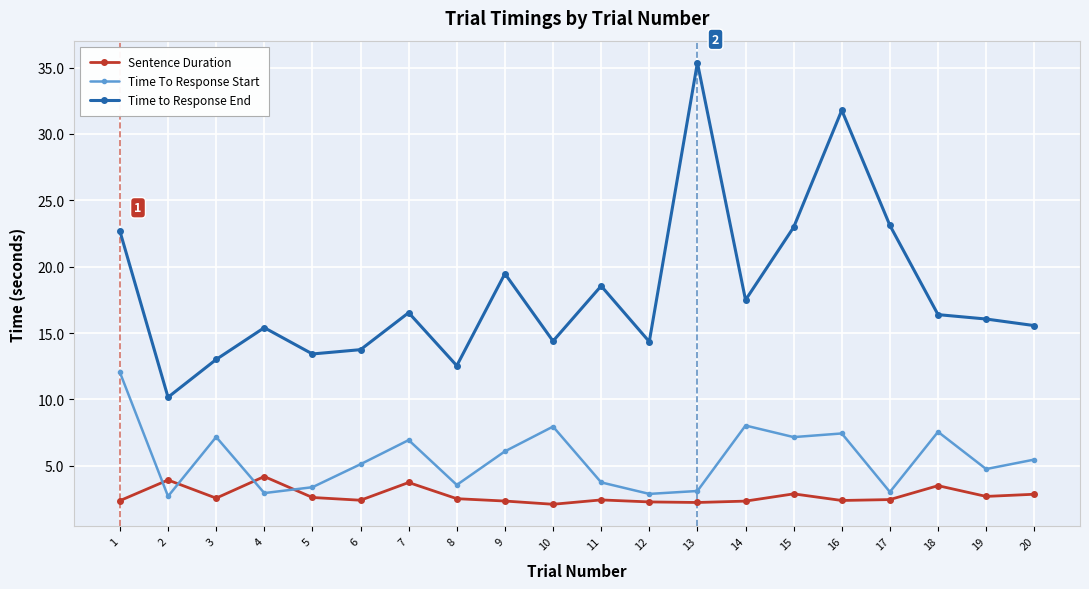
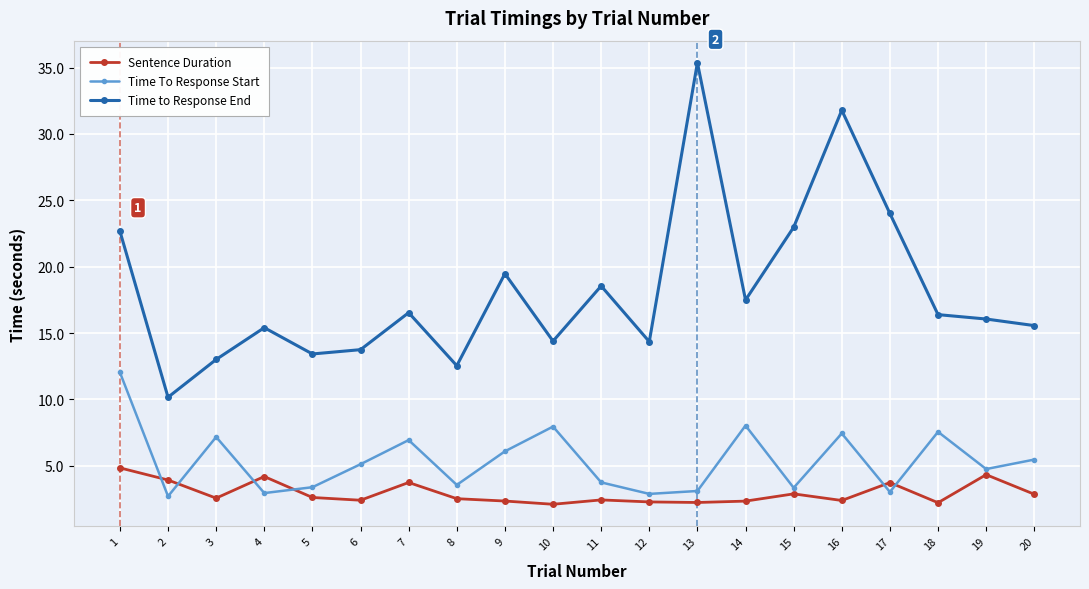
  {
    "Sentence Duration": {
-     "1": 2.4,
+     "1": 4.8,
      "2": 3.9,
      "3": 2.6,
      "4": 4.2,
      "5": 2.6,
      "6": 2.4,
      "7": 3.7,
      "8": 2.5,
      "9": 2.3,
      "10": 2.1,
      "11": 2.4,
      "12": 2.3,
      "13": 2.2,
      "14": 2.3,
      "15": 2.9,
      "16": 2.4,
-     "17": 2.5,
-     "18": 3.5,
-     "19": 2.7,
+     "17": 3.7,
+     "18": 2.2,
+     "19": 4.3,
      "20": 2.9
    },
    "Time To Response Start": {
      "1": 12.0,
      "2": 2.7,
      "3": 7.2,
      "4": 2.9,
      "5": 3.4,
      "6": 5.1,
      "7": 6.9,
      "8": 3.6,
      "9": 6.1,
      "10": 8.0,
      "11": 3.7,
      "12": 2.9,
      "13": 3.1,
      "14": 8.0,
-     "15": 7.2,
+     "15": 3.3,
      "16": 7.4,
      "17": 3.0,
      "18": 7.6,
      "19": 4.8,
      "20": 5.5
    },
    "Time to Response End": {
      "2": 10.2,
      "3": 13.0,
      "4": 15.4,
      "5": 13.4,
      "6": 13.7,
      "7": 16.5,
      "8": 12.5,
      "9": 19.5,
      "10": 14.4,
      "11": 18.5,
      "12": 14.4,
      "14": 17.5,
      "15": 23.0,
      "16": 31.8,
-     "17": 23.1,
+     "17": 24.0,
      "18": 16.4,
      "19": 16.1,
      "20": 15.6
    }
  }
